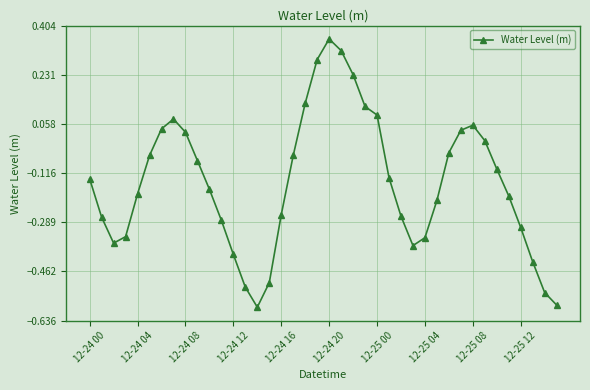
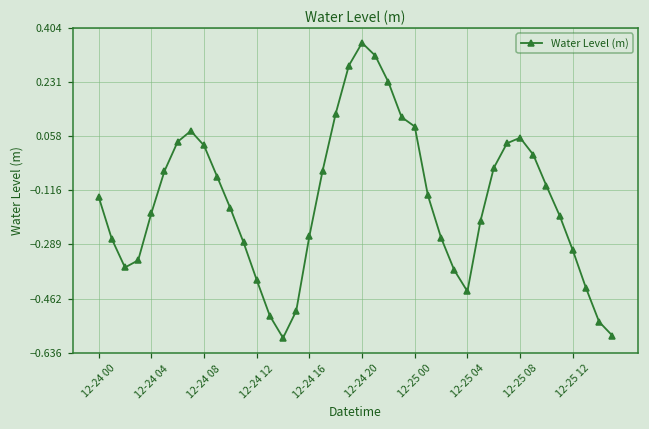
  {
    "12-24 00": -0.14,
    "12-24 04": -0.19,
    "12-24 08": 0.03,
    "12-24 12": -0.40,
    "12-24 16": -0.26,
    "12-24 20": 0.36,
    "12-25 00": 0.09,
-   "12-25 04": -0.34,
+   "12-25 04": -0.44,
    "12-25 08": 0.05,
    "12-25 12": -0.31
  }
